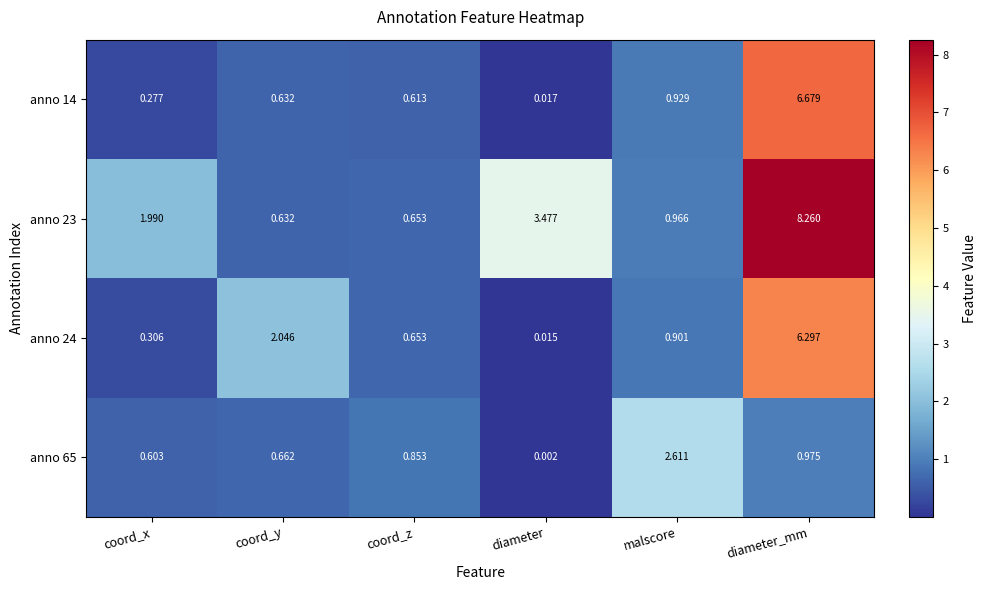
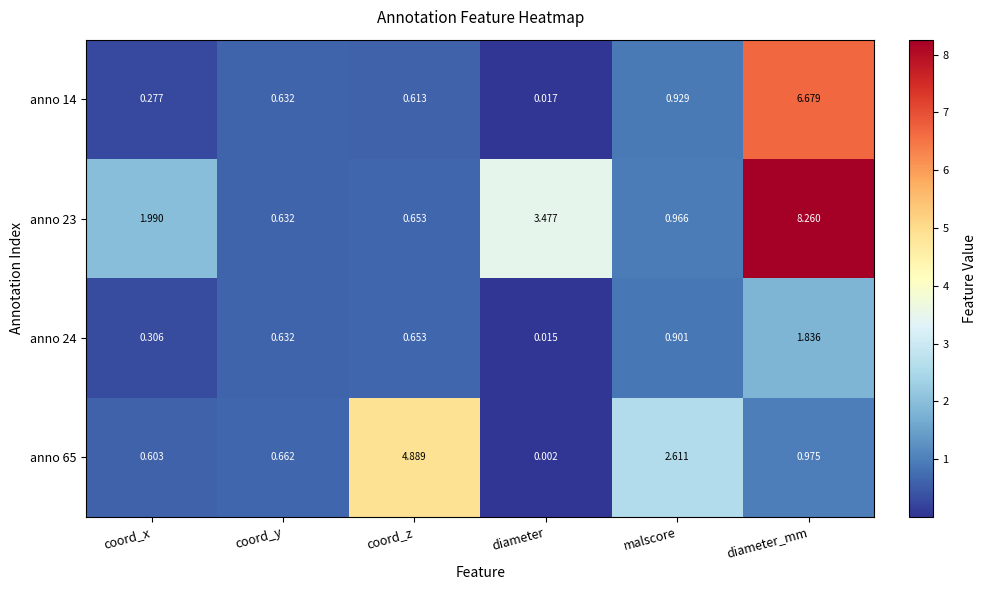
  {
    "anno 14": {
      "coord_x": 0.277,
      "coord_y": 0.632,
      "coord_z": 0.613,
      "diameter": 0.017,
      "malscore": 0.929,
      "diameter_mm": 6.679
    },
    "anno 23": {
      "coord_x": 1.990,
      "coord_y": 0.632,
      "coord_z": 0.653,
      "diameter": 3.477,
      "malscore": 0.966,
      "diameter_mm": 8.260
    },
    "anno 24": {
      "coord_x": 0.306,
-     "coord_y": 2.046,
+     "coord_y": 0.632,
      "coord_z": 0.653,
      "diameter": 0.015,
      "malscore": 0.901,
-     "diameter_mm": 6.297
+     "diameter_mm": 1.836
    },
    "anno 65": {
      "coord_x": 0.603,
      "coord_y": 0.662,
-     "coord_z": 0.853,
+     "coord_z": 4.889,
      "diameter": 0.002,
      "malscore": 2.611,
      "diameter_mm": 0.975
    }
  }
